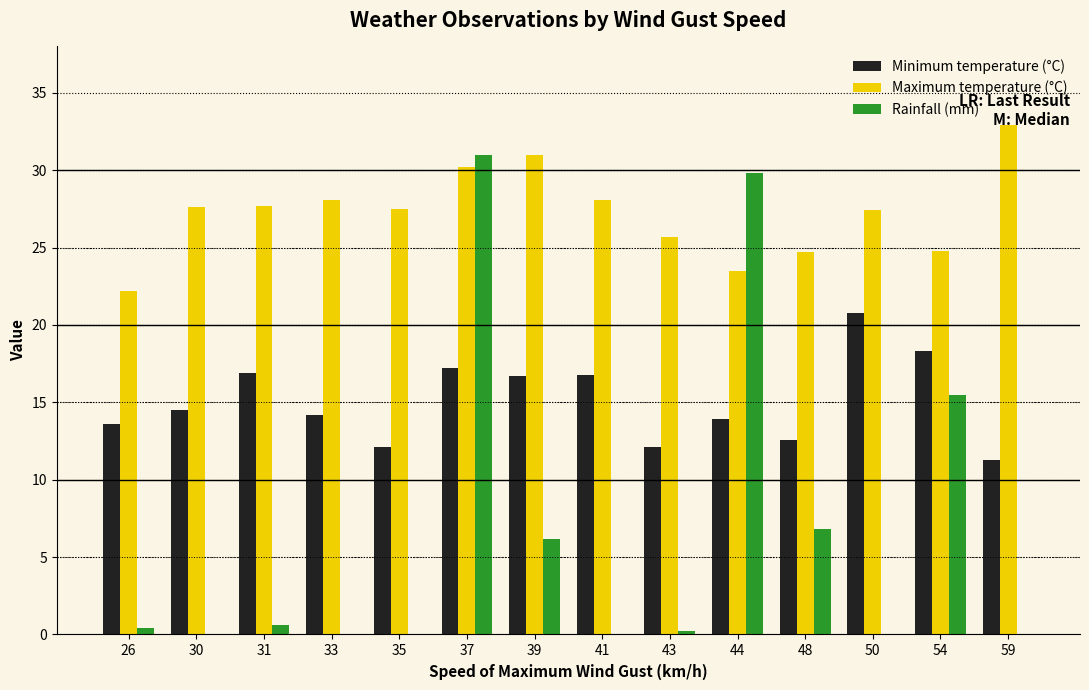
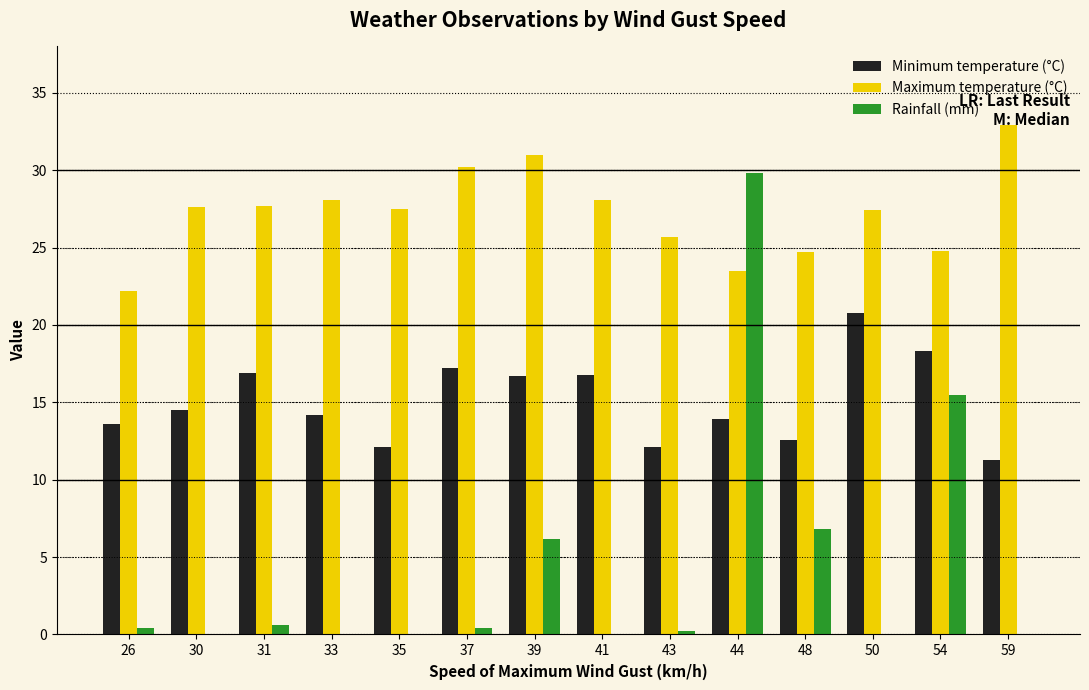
  {
    "Minimum temperature (°C)": {
      "26": 13.6,
      "30": 14.5,
      "31": 16.9,
      "33": 14.2,
      "35": 12.1,
      "37": 17.2,
      "39": 16.7,
      "41": 16.8,
      "43": 12.1,
      "44": 13.9,
      "48": 12.6,
      "50": 20.8,
      "54": 18.3,
      "59": 11.3
    },
    "Maximum temperature (°C)": {
      "26": 22.2,
      "30": 27.6,
      "31": 27.7,
      "33": 28.1,
      "35": 27.5,
      "37": 30.2,
      "39": 31.0,
      "41": 28.1,
      "43": 25.7,
      "44": 23.5,
      "48": 24.7,
      "50": 27.4,
      "54": 24.8,
      "59": 32.9
    },
    "Rainfall (mm)": {
      "26": 0.4,
      "30": 0.0,
      "31": 0.6,
      "33": 0.0,
      "35": 0.0,
-     "37": 31.0,
+     "37": 0.4,
      "39": 6.2,
      "41": 0.0,
      "43": 0.2,
      "44": 29.8,
      "48": 6.8,
      "50": 0.0,
      "54": 15.5,
      "59": 0.0
    }
  }
